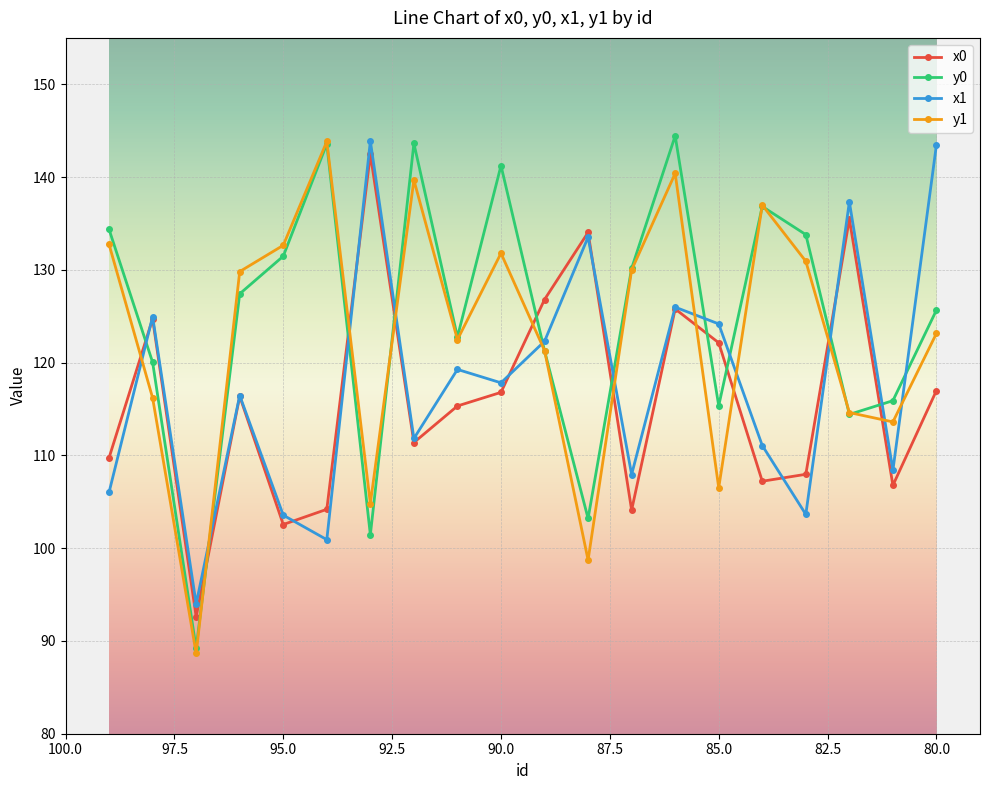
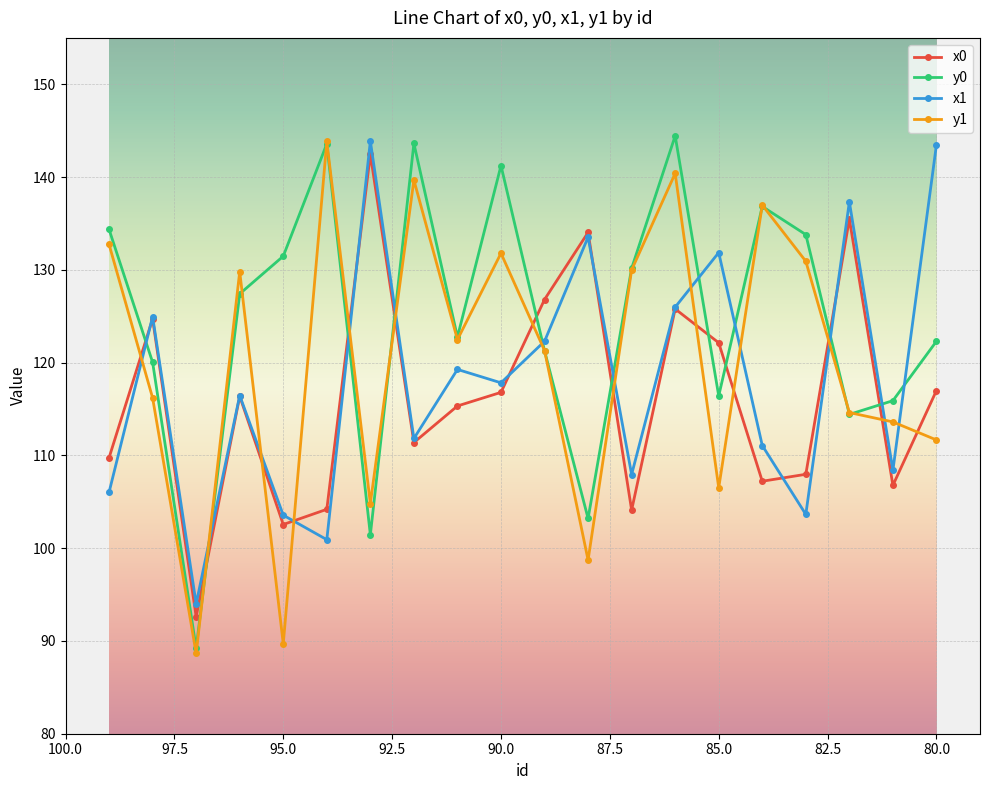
  {
    "x0": {
      "95.0": 103,
      "90.0": 117,
      "85.0": 122,
      "80.0": 117
    },
    "y0": {
      "95.0": 131,
      "90.0": 141,
-     "85.0": 115,
-     "80.0": 126
+     "85.0": 116,
+     "80.0": 122
    },
    "x1": {
      "95.0": 104,
      "90.0": 118,
-     "85.0": 124,
+     "85.0": 132,
      "80.0": 143
    },
    "y1": {
-     "95.0": 133,
+     "95.0": 90,
      "90.0": 132,
      "85.0": 107,
-     "80.0": 123
+     "80.0": 112
    }
  }
